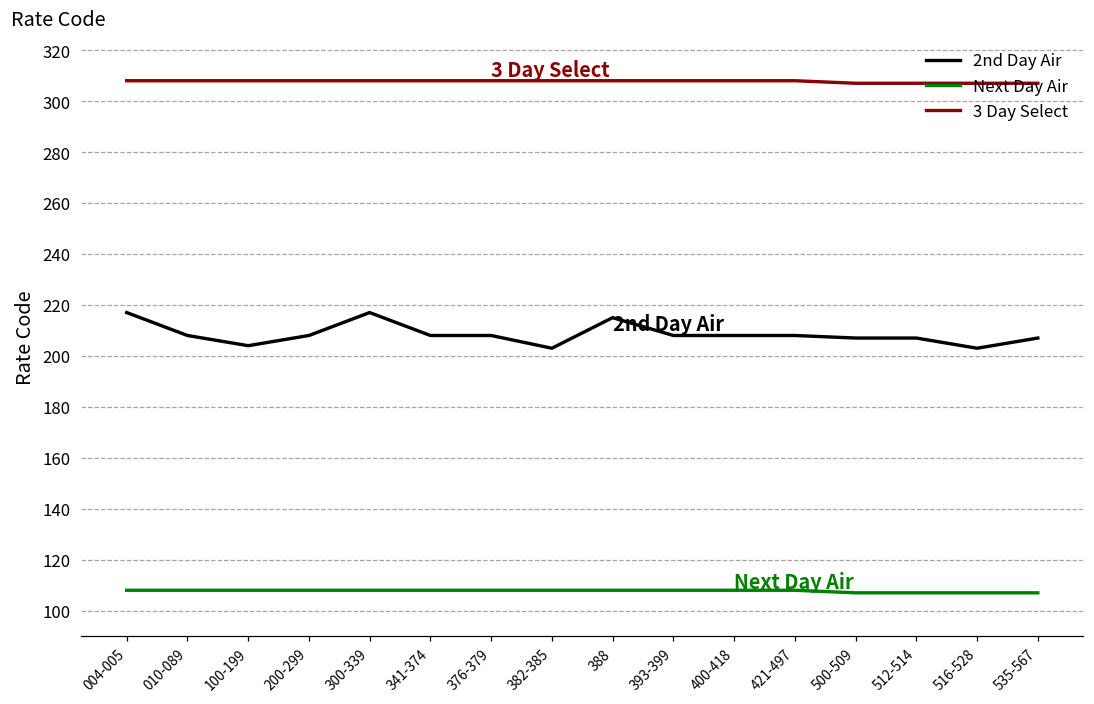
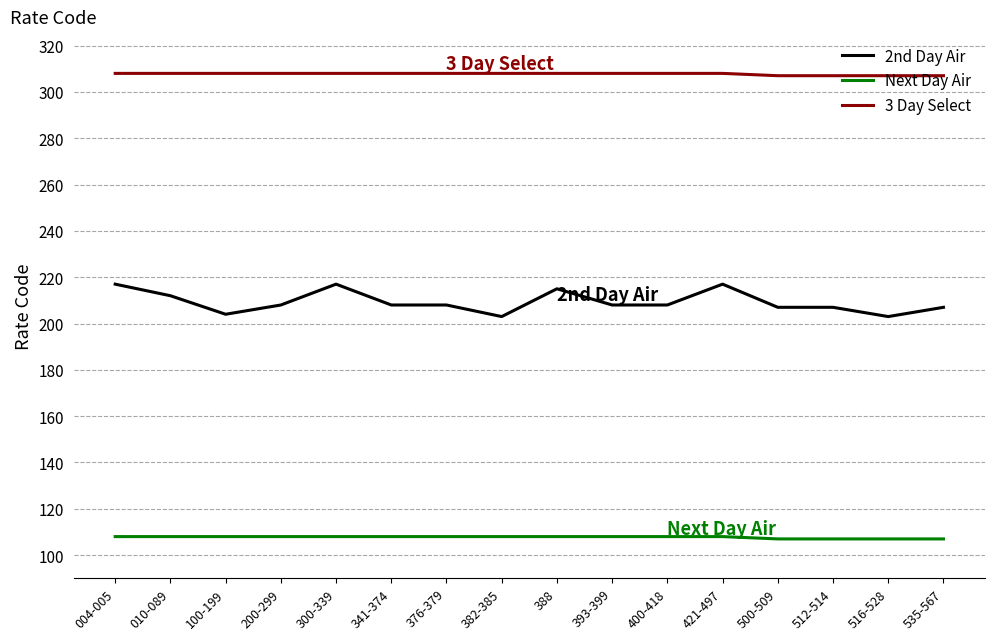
  {
    "2nd Day Air": {
      "004-005": 217,
-     "010-089": 208,
+     "010-089": 212,
      "100-199": 204,
      "200-299": 208,
      "300-339": 217,
      "341-374": 208,
      "376-379": 208,
      "382-385": 203,
      "393-399": 208,
      "400-418": 208,
-     "421-497": 208,
+     "421-497": 217,
      "500-509": 207,
      "512-514": 207,
      "516-528": 203,
      "535-567": 207
    },
    "Next Day Air": {
      "004-005": 108,
      "010-089": 108,
      "100-199": 108,
      "200-299": 108,
      "300-339": 108,
      "341-374": 108,
      "376-379": 108,
      "382-385": 108,
      "388": 108,
      "393-399": 108,
      "400-418": 108,
      "421-497": 108,
      "500-509": 107,
      "512-514": 107,
      "516-528": 107,
      "535-567": 107
    },
    "3 Day Select": {
      "004-005": 308,
      "010-089": 308,
      "100-199": 308,
      "200-299": 308,
      "300-339": 308,
      "341-374": 308,
      "388": 308,
      "393-399": 308,
      "400-418": 308,
      "421-497": 308,
      "500-509": 307,
      "512-514": 307,
      "516-528": 307,
      "535-567": 307
    }
  }
